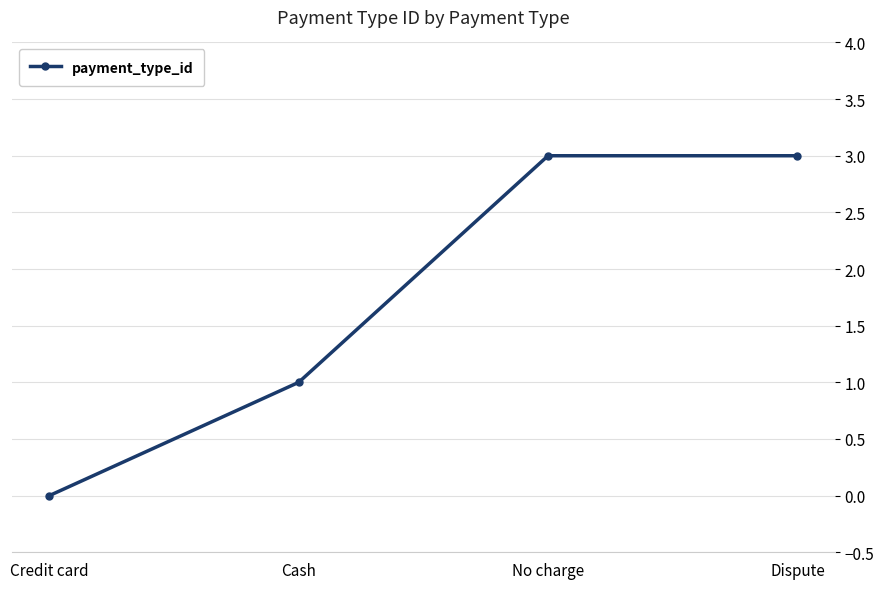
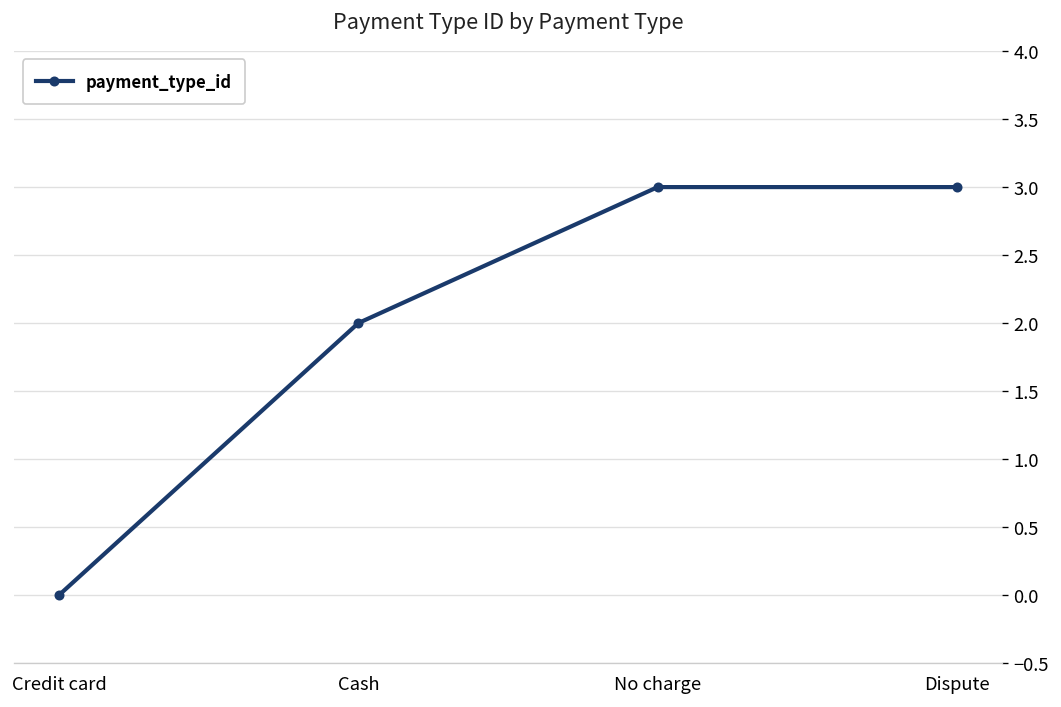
  {
    "Credit card": 0,
-   "Cash": 1,
+   "Cash": 2,
    "No charge": 3,
    "Dispute": 3
  }
